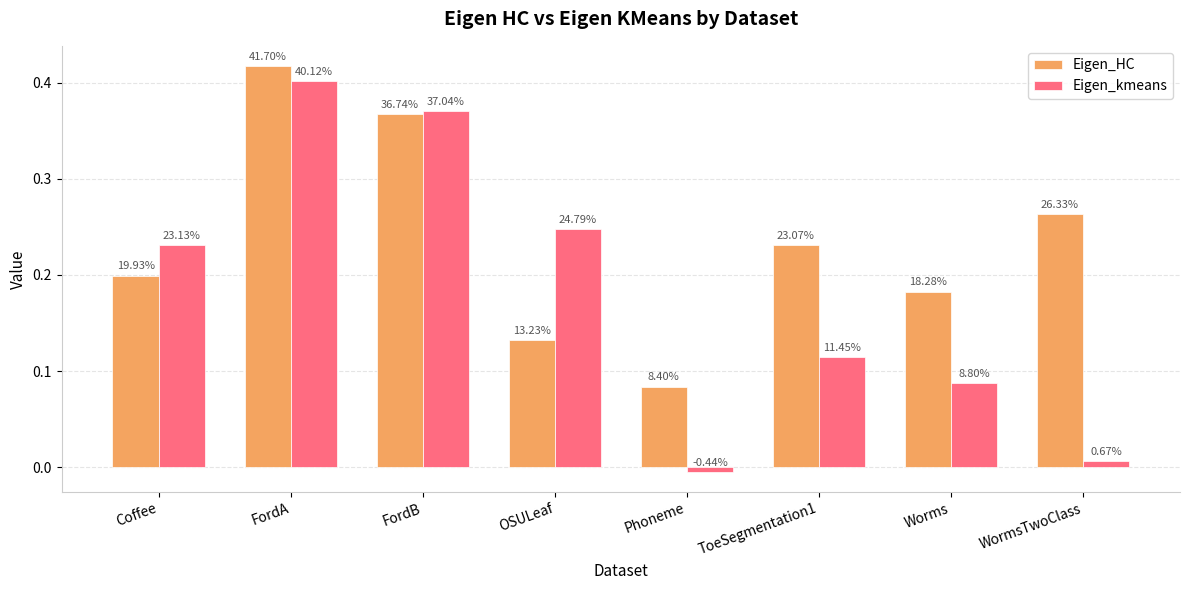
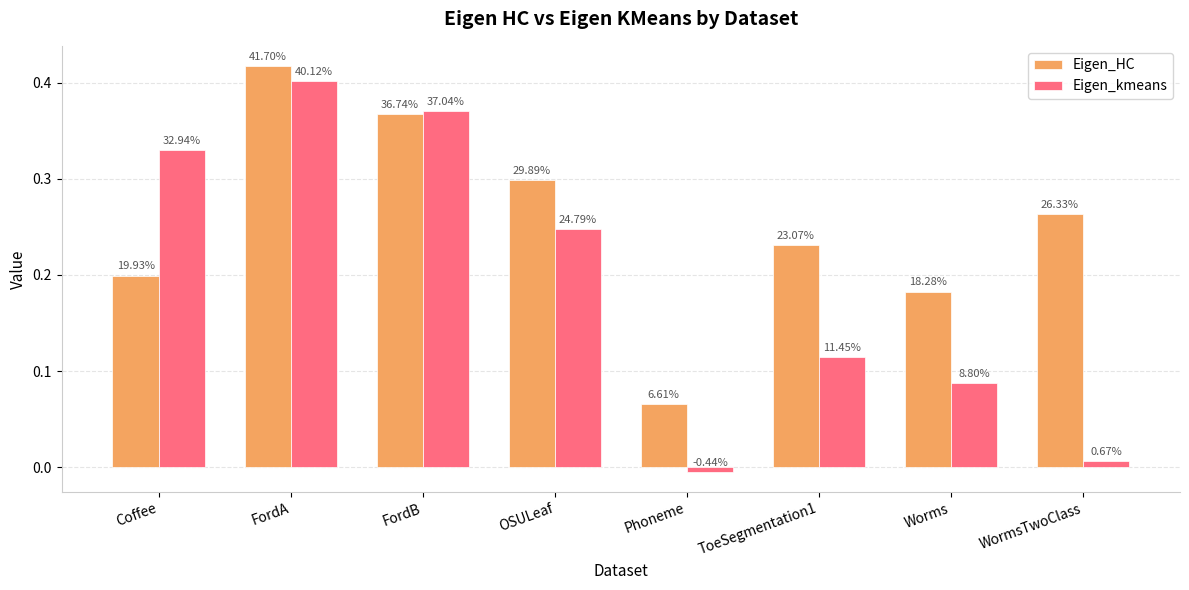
  {
    "Eigen_HC": {
      "Coffee": "19.93%",
      "FordA": "41.70%",
      "FordB": "36.74%",
-     "OSULeaf": "13.23%",
-     "Phoneme": "8.40%",
+     "OSULeaf": "29.89%",
+     "Phoneme": "6.61%",
      "ToeSegmentation1": "23.07%",
      "Worms": "18.28%",
      "WormsTwoClass": "26.33%"
    },
    "Eigen_kmeans": {
-     "Coffee": "23.13%",
+     "Coffee": "32.94%",
      "FordA": "40.12%",
      "FordB": "37.04%",
      "OSULeaf": "24.79%",
      "Phoneme": "-0.44%",
      "ToeSegmentation1": "11.45%",
      "Worms": "8.80%",
      "WormsTwoClass": "0.67%"
    }
  }
